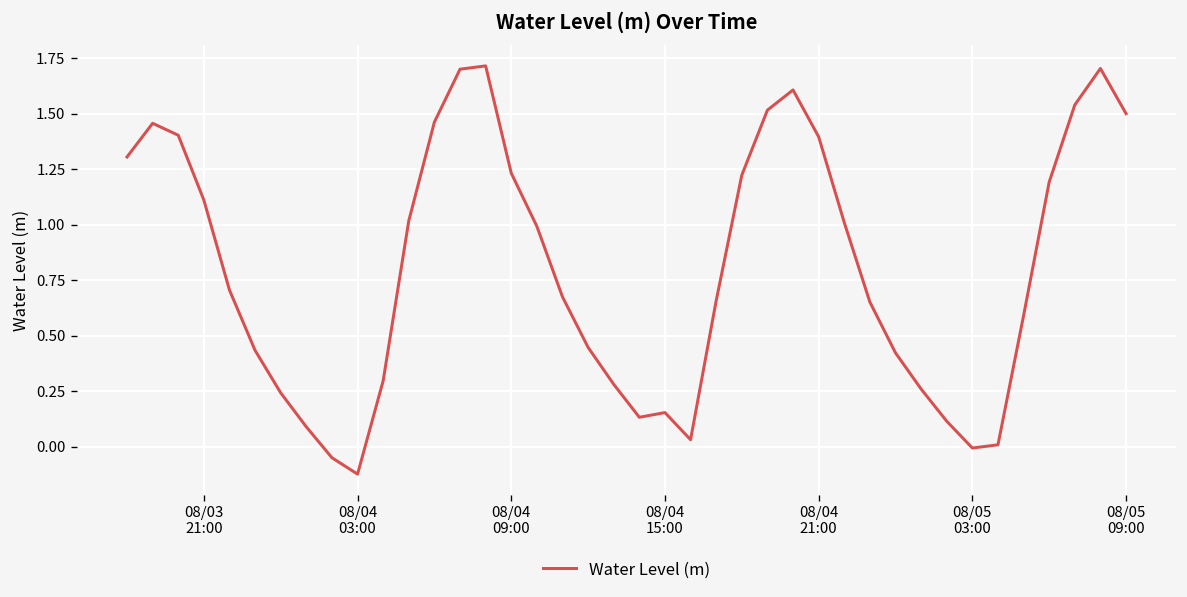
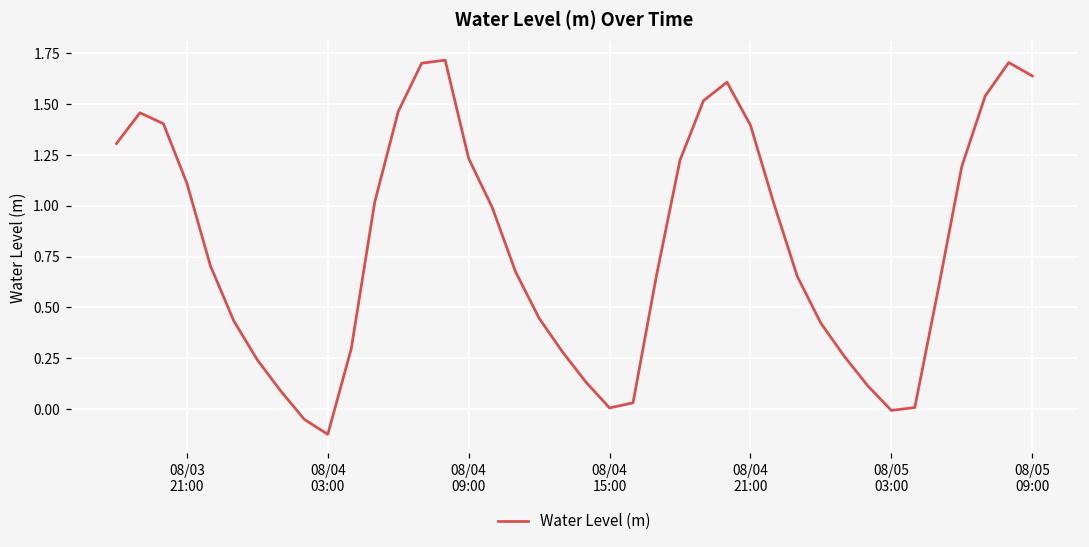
  {
    "08/03 21:00": 1.11,
    "08/04 03:00": -0.12,
    "08/04 09:00": 1.23,
-   "08/04 15:00": 0.15,
+   "08/04 15:00": 0.01,
    "08/04 21:00": 1.40,
    "08/05 03:00": -0.01,
-   "08/05 09:00": 1.50
+   "08/05 09:00": 1.64
  }
